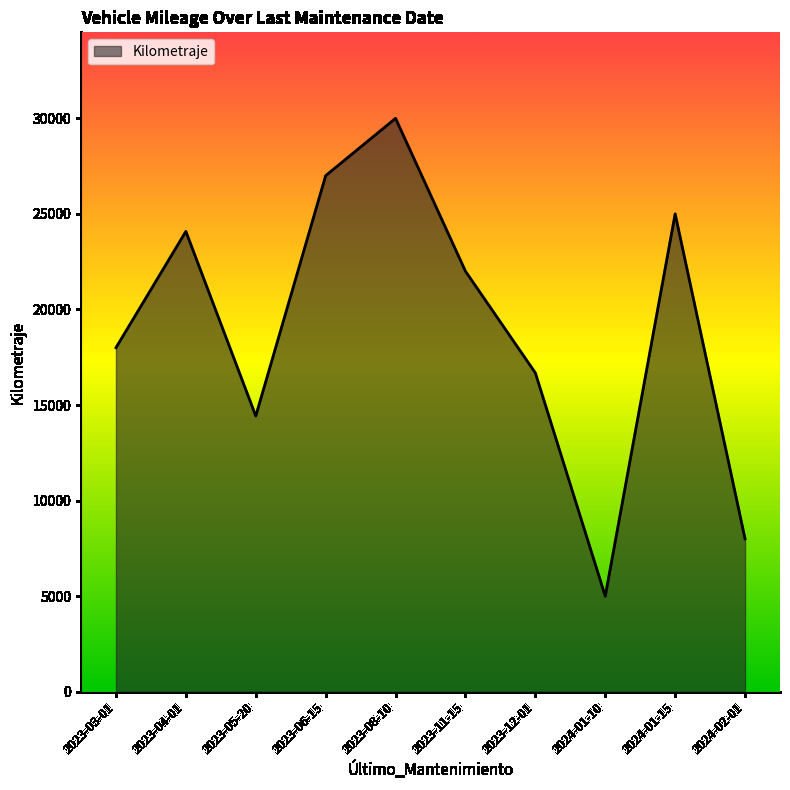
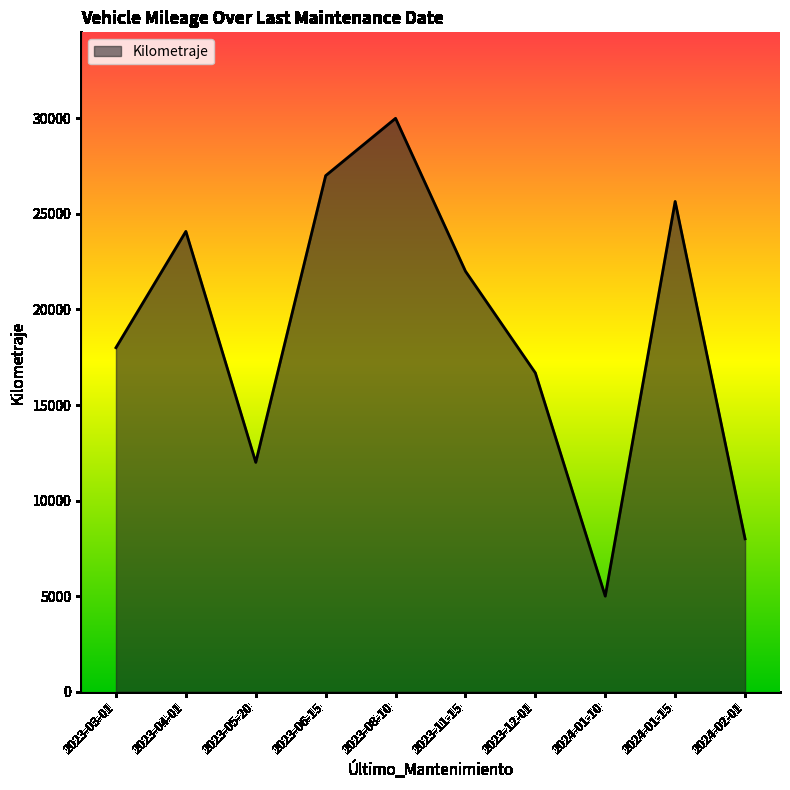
  {
    "2023-03-01": 18000,
    "2023-04-01": 24100,
-   "2023-05-20": 14400,
+   "2023-05-20": 12000,
    "2023-06-15": 27000,
    "2023-08-10": 30000,
    "2023-11-15": 22000,
    "2023-12-01": 16700,
    "2024-01-10": 5000,
-   "2024-01-15": 25000,
+   "2024-01-15": 25700,
    "2024-02-01": 8000
  }
